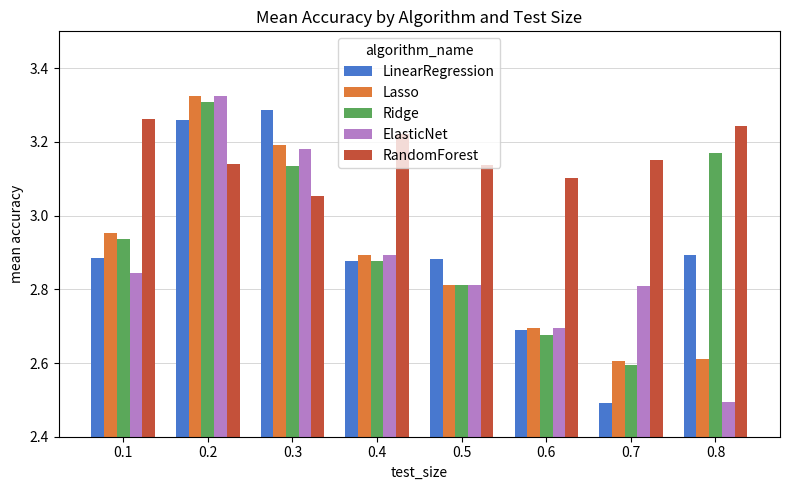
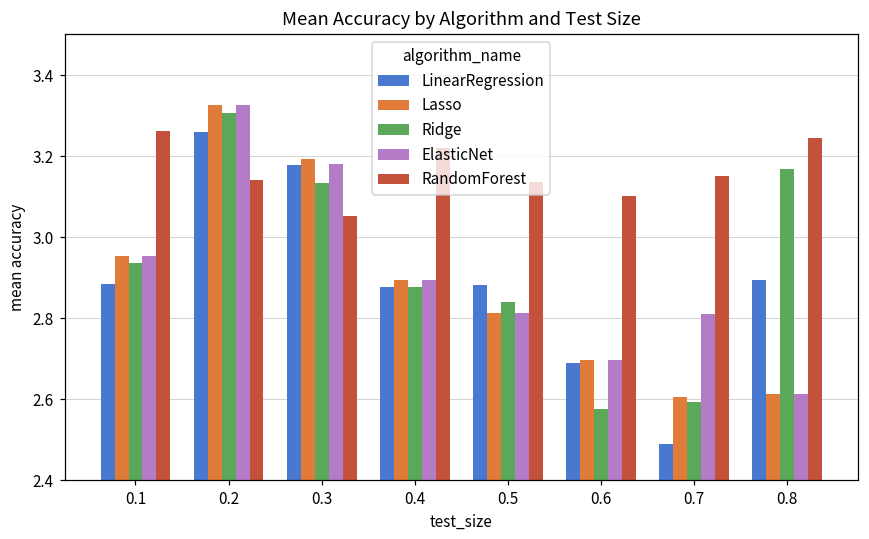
  {
    "LinearRegression": {
      "0.1": 2.88,
      "0.2": 3.26,
-     "0.3": 3.29,
+     "0.3": 3.18,
      "0.4": 2.88,
      "0.5": 2.88,
      "0.6": 2.69,
      "0.7": 2.49,
      "0.8": 2.89
    },
    "Ridge": {
      "0.1": 2.94,
      "0.2": 3.31,
      "0.3": 3.13,
      "0.4": 2.88,
-     "0.5": 2.81,
-     "0.6": 2.68,
+     "0.5": 2.84,
+     "0.6": 2.58,
      "0.7": 2.59,
      "0.8": 3.17
    },
    "ElasticNet": {
-     "0.1": 2.85,
+     "0.1": 2.95,
      "0.2": 3.33,
      "0.3": 3.18,
      "0.4": 2.89,
      "0.5": 2.81,
      "0.6": 2.70,
      "0.7": 2.81,
-     "0.8": 2.49
+     "0.8": 2.61
    }
  }
